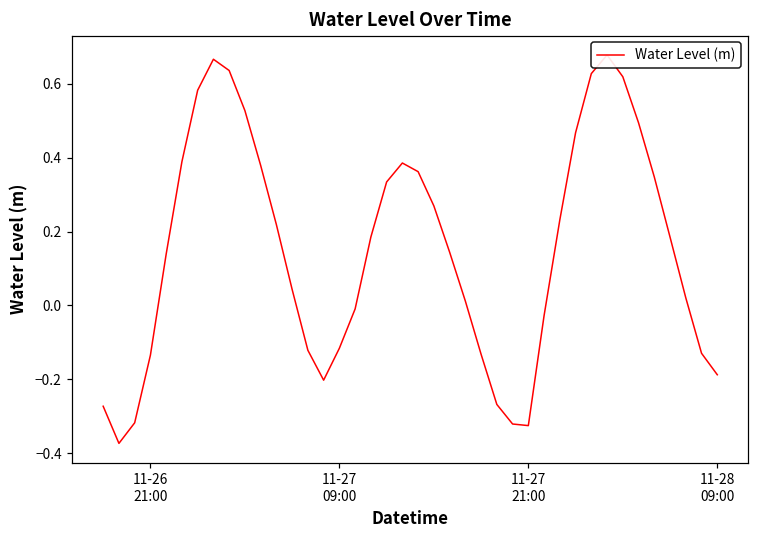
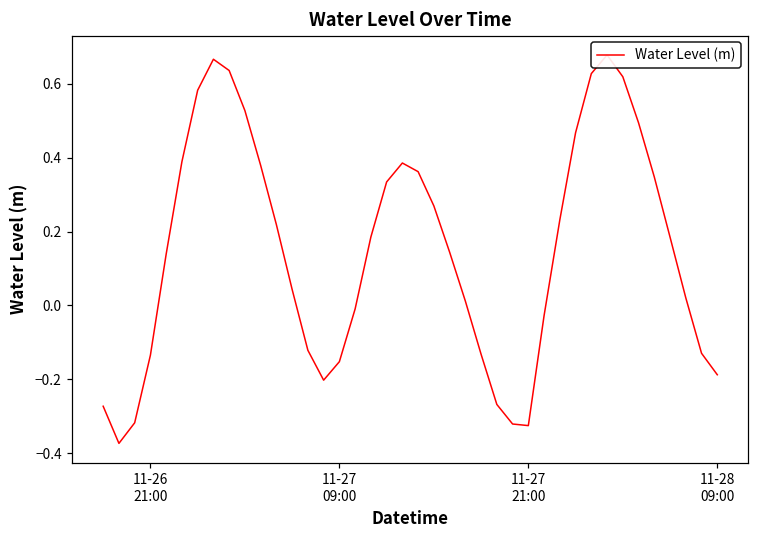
  {
    "11-26 21:00": -0.13,
-   "11-27 09:00": -0.12,
+   "11-27 09:00": -0.15,
    "11-27 21:00": -0.33,
    "11-28 09:00": -0.19
  }
